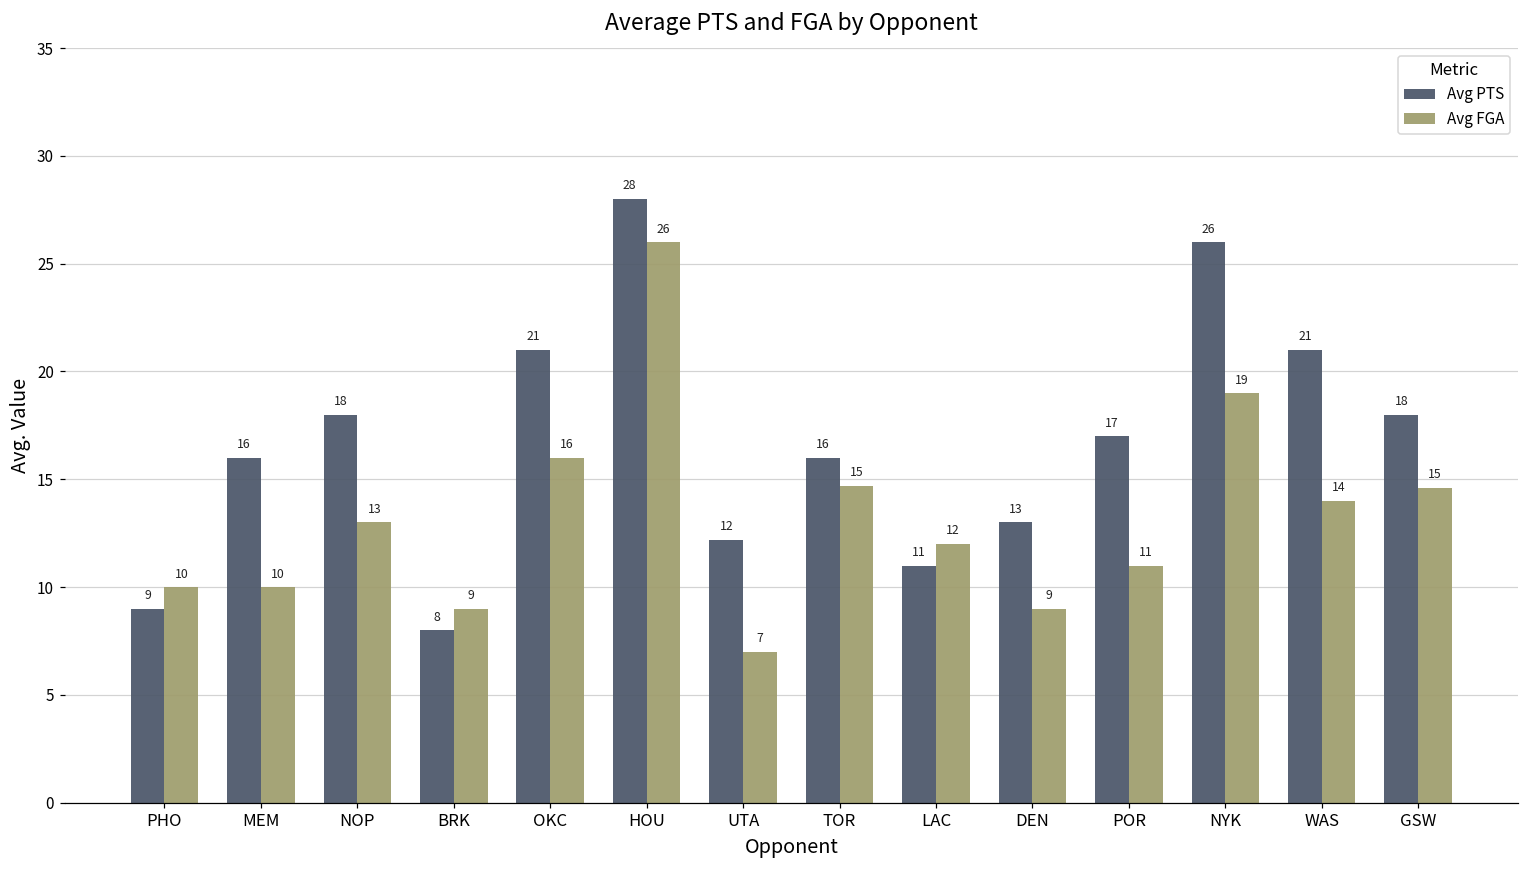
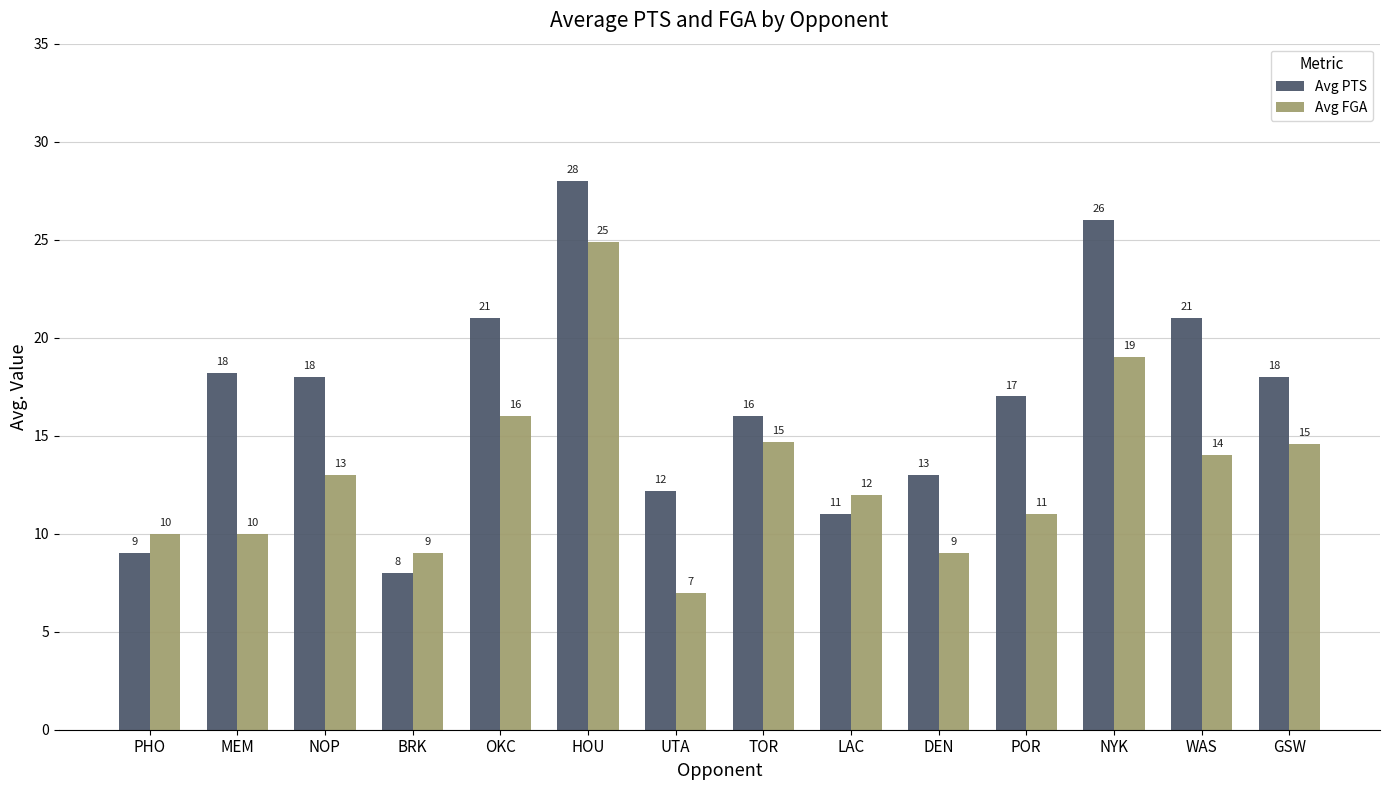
  {
    "Avg PTS": {
      "PHO": 9,
-     "MEM": 16,
+     "MEM": 18,
      "NOP": 18,
      "BRK": 8,
      "OKC": 21,
      "HOU": 28,
      "UTA": 12,
      "TOR": 16,
      "LAC": 11,
      "DEN": 13,
      "POR": 17,
      "NYK": 26,
      "WAS": 21,
      "GSW": 18
    },
    "Avg FGA": {
      "PHO": 10,
      "MEM": 10,
      "NOP": 13,
      "BRK": 9,
      "OKC": 16,
-     "HOU": 26,
+     "HOU": 25,
      "UTA": 7,
      "TOR": 15,
      "LAC": 12,
      "DEN": 9,
      "POR": 11,
      "NYK": 19,
      "WAS": 14,
      "GSW": 15
    }
  }
